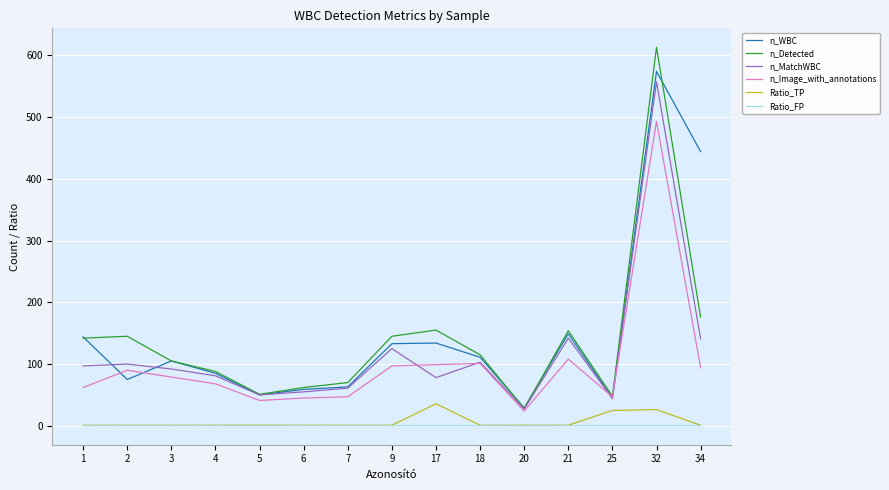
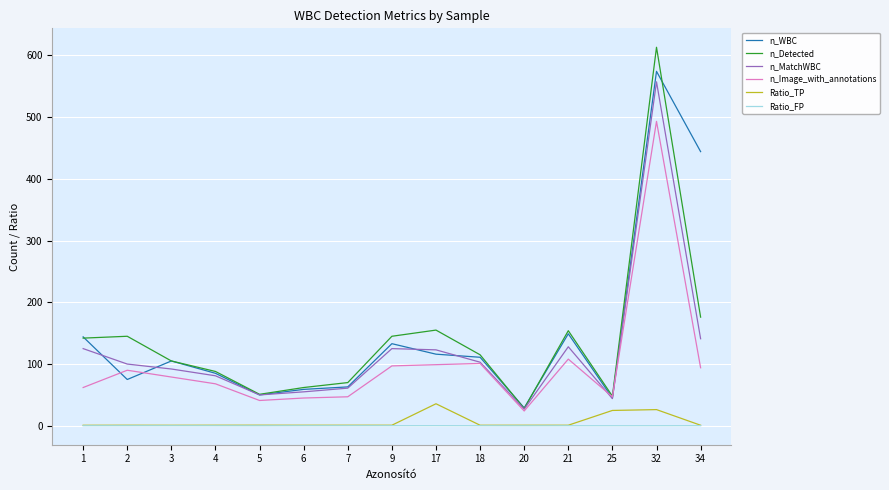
  {
    "n_WBC": {
      "2": 80,
      "9": 130,
-     "17": 130,
+     "17": 120,
      "21": 150,
      "32": 570,
      "34": 440
    },
    "n_Detected": {
      "2": 150,
      "7": 70,
      "9": 150,
      "17": 160,
      "21": 150,
      "32": 610,
      "34": 180
    },
    "n_MatchWBC": {
-     "1": 100,
+     "1": 130,
      "2": 100,
      "3": 90,
      "9": 130,
-     "17": 80,
-     "21": 140,
+     "17": 120,
+     "21": 130,
      "32": 560,
      "34": 140
    },
    "n_Image_with_annotations": {
      "1": 60,
      "2": 90,
      "3": 80,
      "4": 70,
      "5": 40,
      "6": 50,
      "7": 50,
      "9": 100,
      "17": 100,
      "21": 110,
      "32": 490,
      "34": 90
    },
    "Ratio_TP": {
      "17": 40,
      "25": 20,
      "32": 30
    },
    "Ratio_FP": {
      "17": 0,
      "25": 0,
      "32": 0
    }
  }
